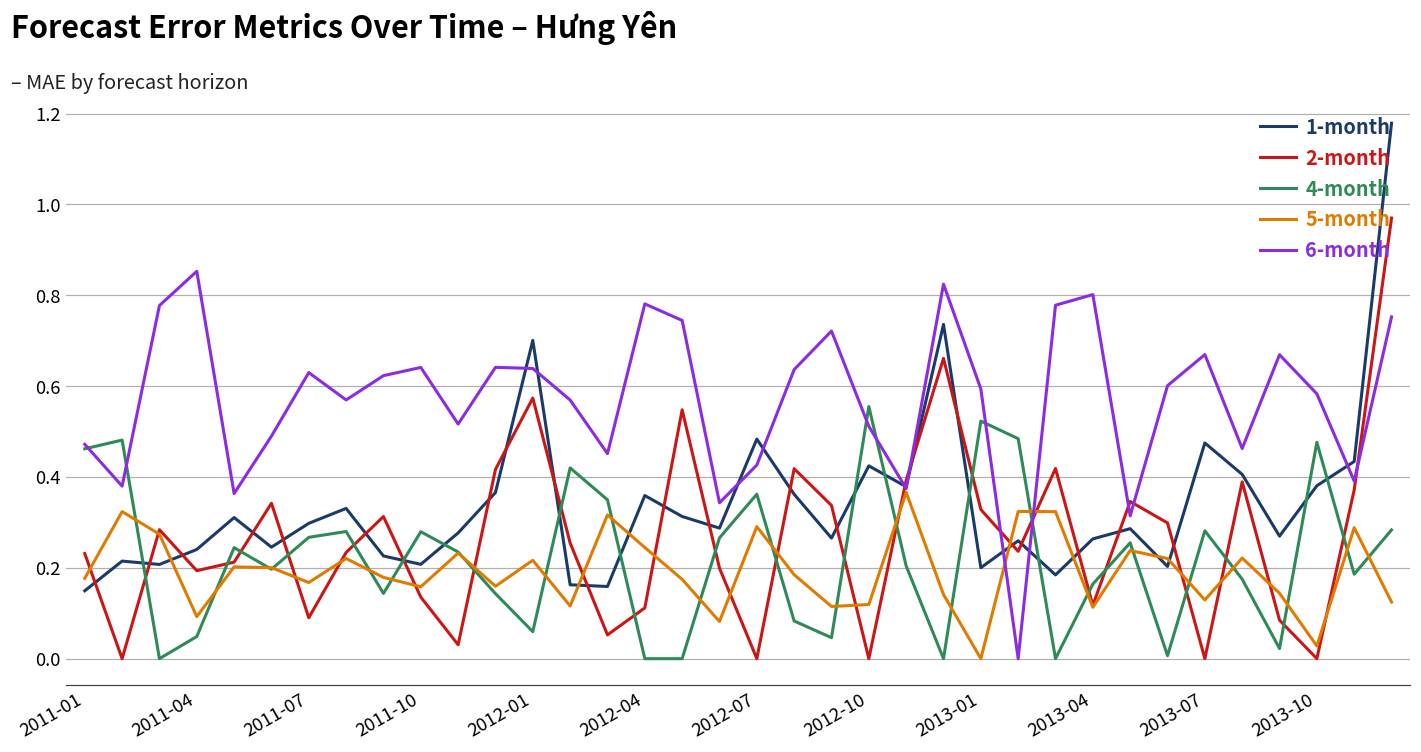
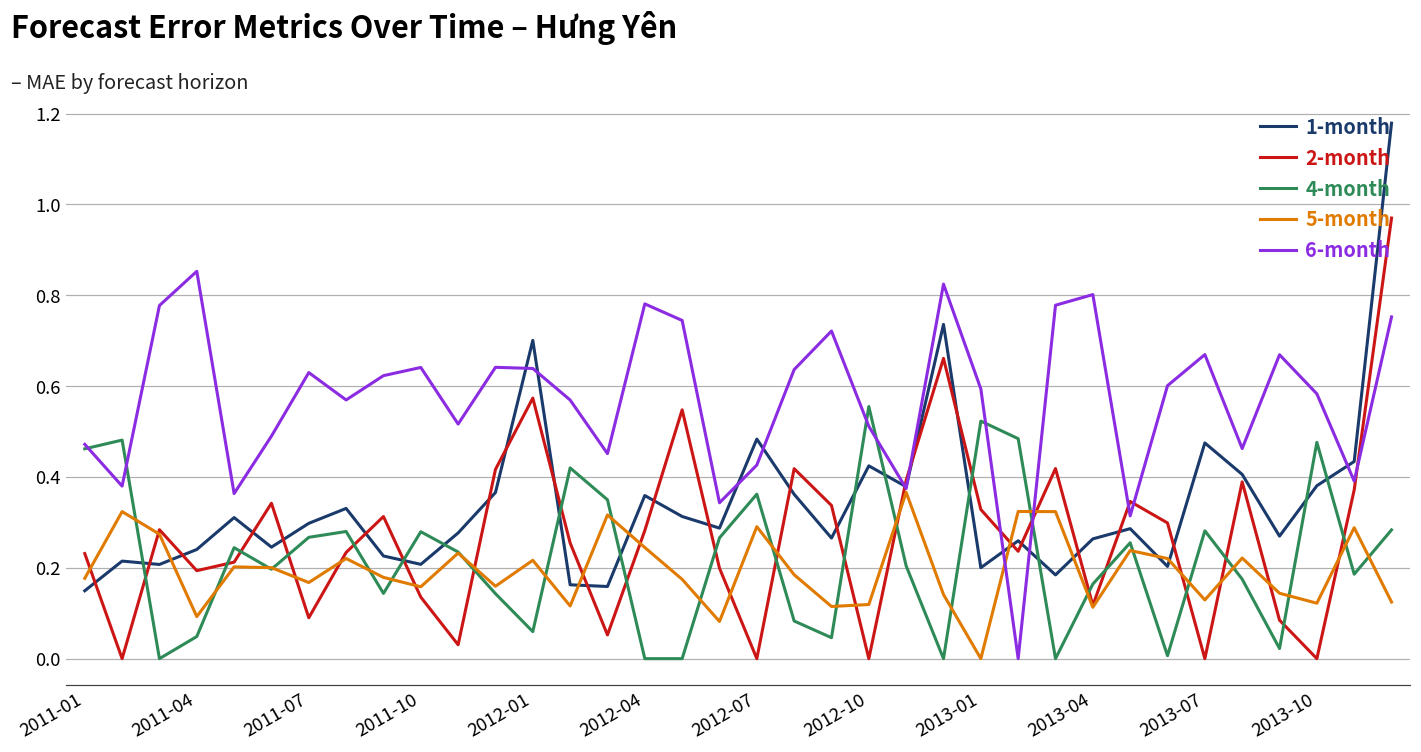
  {
    "1-month": {
      "2011-01": 0.15,
      "2011-04": 0.24,
      "2011-07": 0.30,
      "2011-10": 0.21,
      "2012-01": 0.70,
      "2012-04": 0.36,
      "2012-07": 0.48,
      "2012-10": 0.42,
      "2013-01": 0.20,
      "2013-04": 0.26,
      "2013-07": 0.47,
      "2013-10": 0.38
    },
    "2-month": {
      "2011-01": 0.23,
      "2011-04": 0.19,
      "2011-07": 0.09,
      "2011-10": 0.14,
      "2012-01": 0.57,
-     "2012-04": 0.11,
+     "2012-04": 0.28,
      "2012-07": 0.00,
      "2012-10": 0.00,
      "2013-01": 0.33,
      "2013-07": 0.00,
      "2013-10": 0.00
    },
    "4-month": {
      "2011-01": 0.46,
      "2011-04": 0.05,
      "2011-07": 0.27,
      "2011-10": 0.28,
      "2012-01": 0.06,
      "2012-04": 0.00,
      "2012-07": 0.36,
      "2012-10": 0.56,
      "2013-01": 0.52,
      "2013-04": 0.16,
      "2013-07": 0.28,
      "2013-10": 0.48
    },
    "5-month": {
      "2011-01": 0.18,
      "2011-04": 0.09,
      "2011-07": 0.17,
      "2011-10": 0.16,
      "2012-01": 0.22,
      "2012-04": 0.24,
      "2012-07": 0.29,
      "2012-10": 0.12,
      "2013-01": 0.00,
      "2013-07": 0.13,
-     "2013-10": 0.03
+     "2013-10": 0.12
    },
    "6-month": {
      "2011-01": 0.47,
      "2011-04": 0.85,
      "2011-07": 0.63,
      "2011-10": 0.64,
      "2012-01": 0.64,
      "2012-04": 0.78,
      "2012-07": 0.43,
      "2012-10": 0.51,
      "2013-01": 0.59,
      "2013-04": 0.80,
      "2013-07": 0.67,
      "2013-10": 0.58
    }
  }
